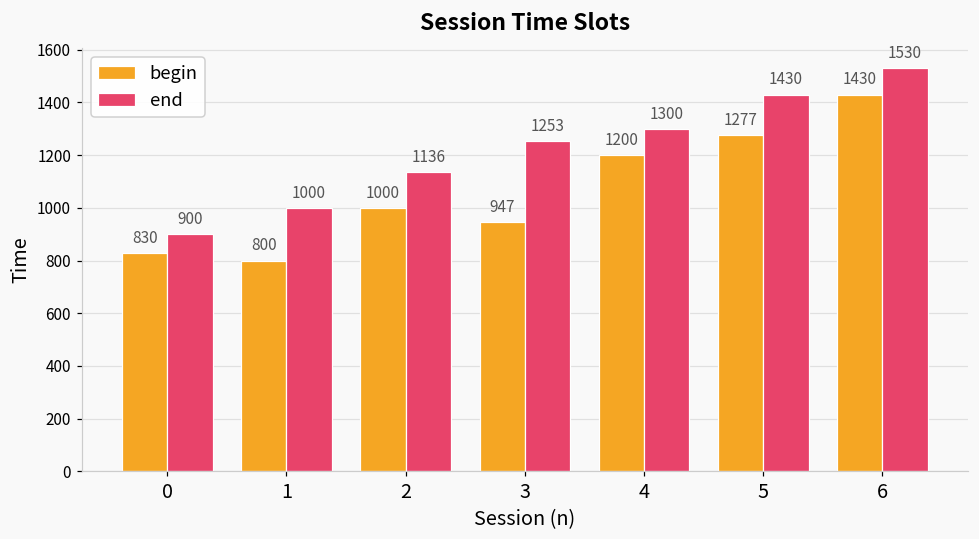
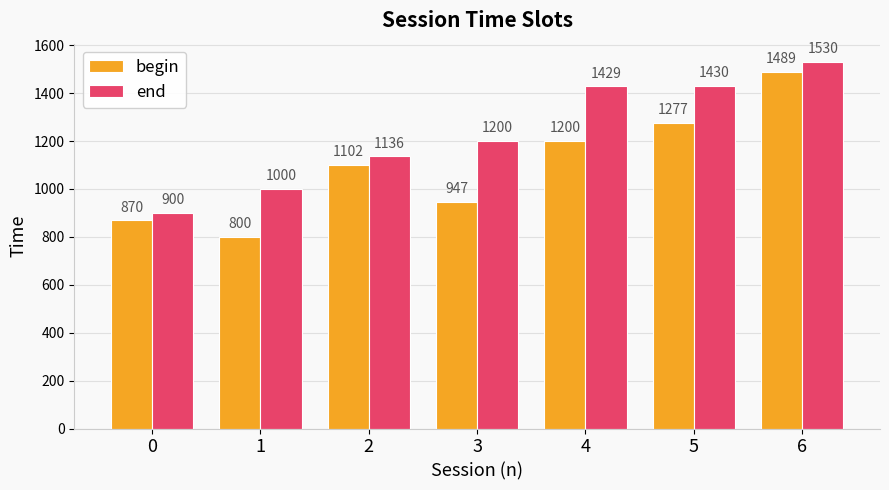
  {
    "begin": {
-     "0": 830,
+     "0": 870,
      "1": 800,
-     "2": 1000,
+     "2": 1102,
      "3": 947,
      "4": 1200,
      "5": 1277,
-     "6": 1430
+     "6": 1489
    },
    "end": {
      "0": 900,
      "1": 1000,
      "2": 1136,
-     "3": 1253,
-     "4": 1300,
+     "3": 1200,
+     "4": 1429,
      "5": 1430,
      "6": 1530
    }
  }
